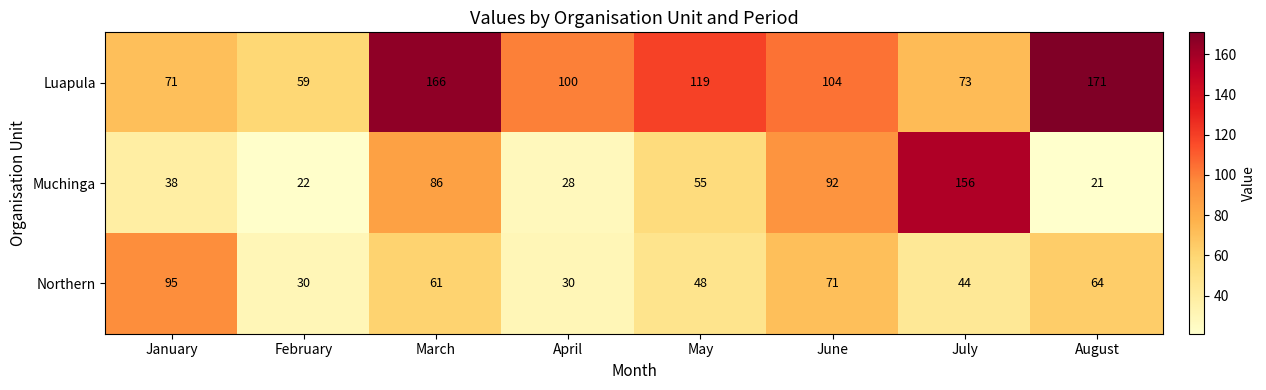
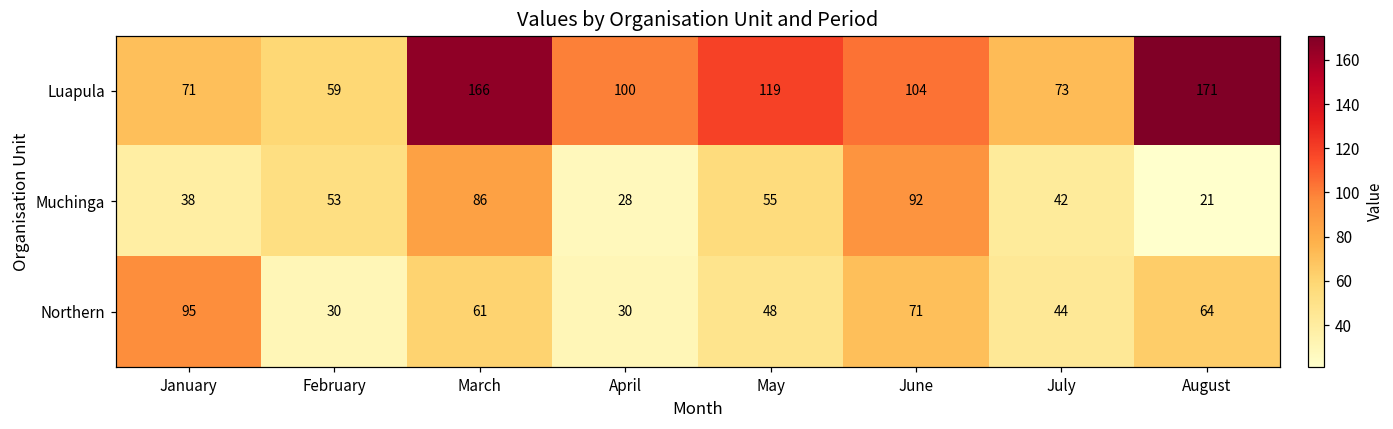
  {
    "Luapula": {
      "January": 71,
      "February": 59,
      "March": 166,
      "April": 100,
      "May": 119,
      "June": 104,
      "July": 73,
      "August": 171
    },
    "Muchinga": {
      "January": 38,
-     "February": 22,
+     "February": 53,
      "March": 86,
      "April": 28,
      "May": 55,
      "June": 92,
-     "July": 156,
+     "July": 42,
      "August": 21
    },
    "Northern": {
      "January": 95,
      "February": 30,
      "March": 61,
      "April": 30,
      "May": 48,
      "June": 71,
      "July": 44,
      "August": 64
    }
  }
